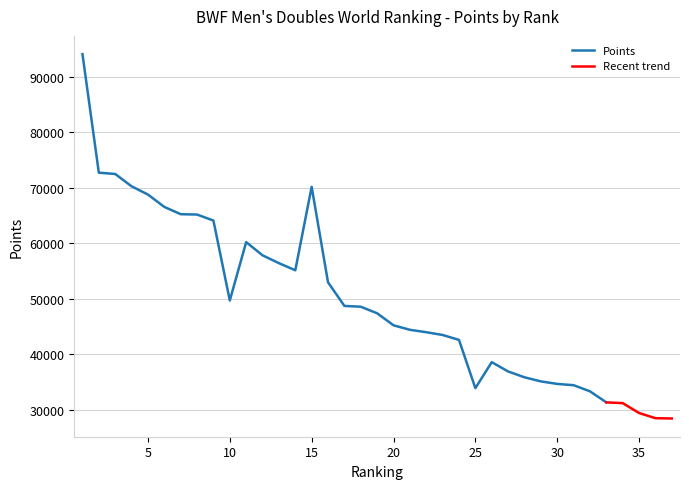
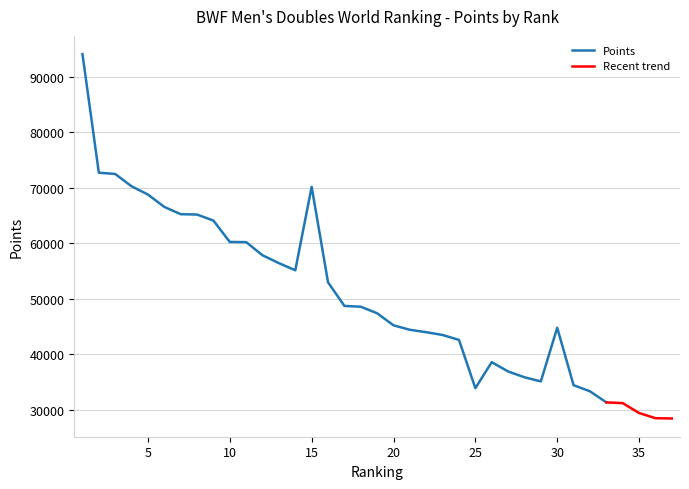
  {
    "Points": {
      "5": 69000,
-     "10": 50000,
+     "10": 60000,
      "15": 70000,
      "20": 45000,
      "25": 34000,
-     "30": 35000
+     "30": 45000
    },
    "Recent trend": {
      "35": 29000
    }
  }
